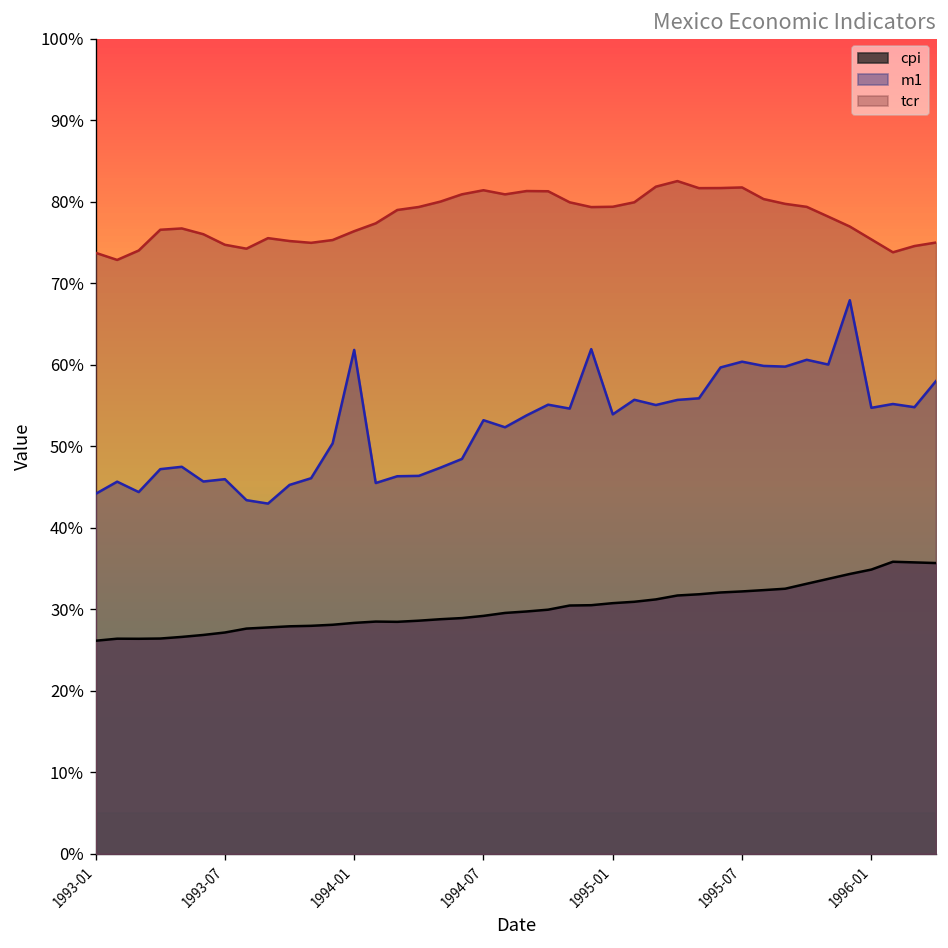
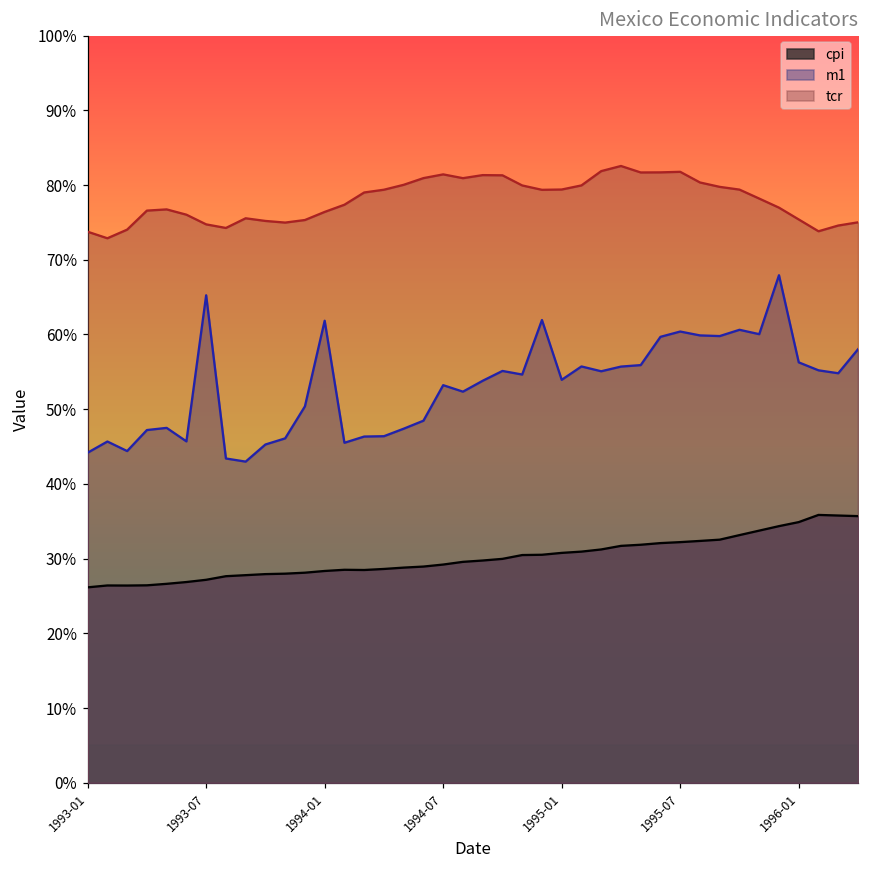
  {
    "m1": {
      "1993-01": "44%",
-     "1993-07": "46%",
+     "1993-07": "65%",
      "1994-01": "62%",
      "1994-07": "53%",
      "1995-01": "54%",
      "1995-07": "60%",
-     "1996-01": "55%"
+     "1996-01": "56%"
    }
  }
